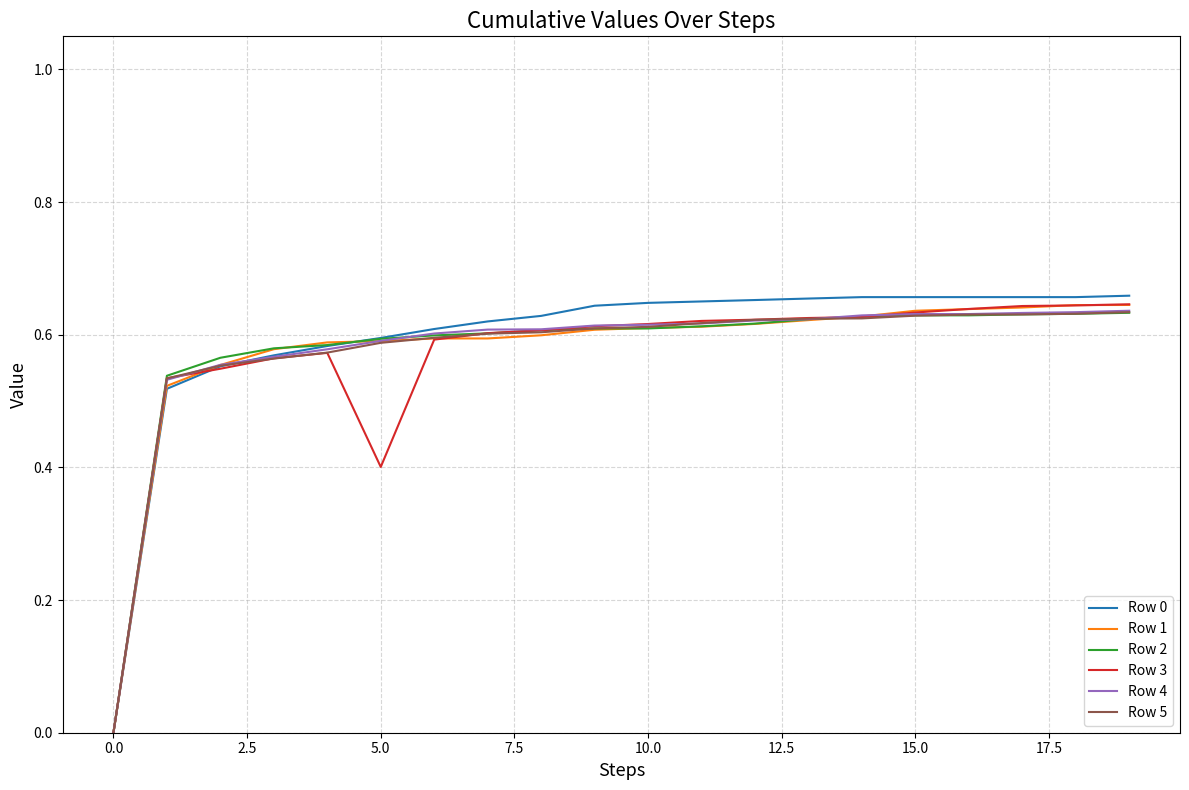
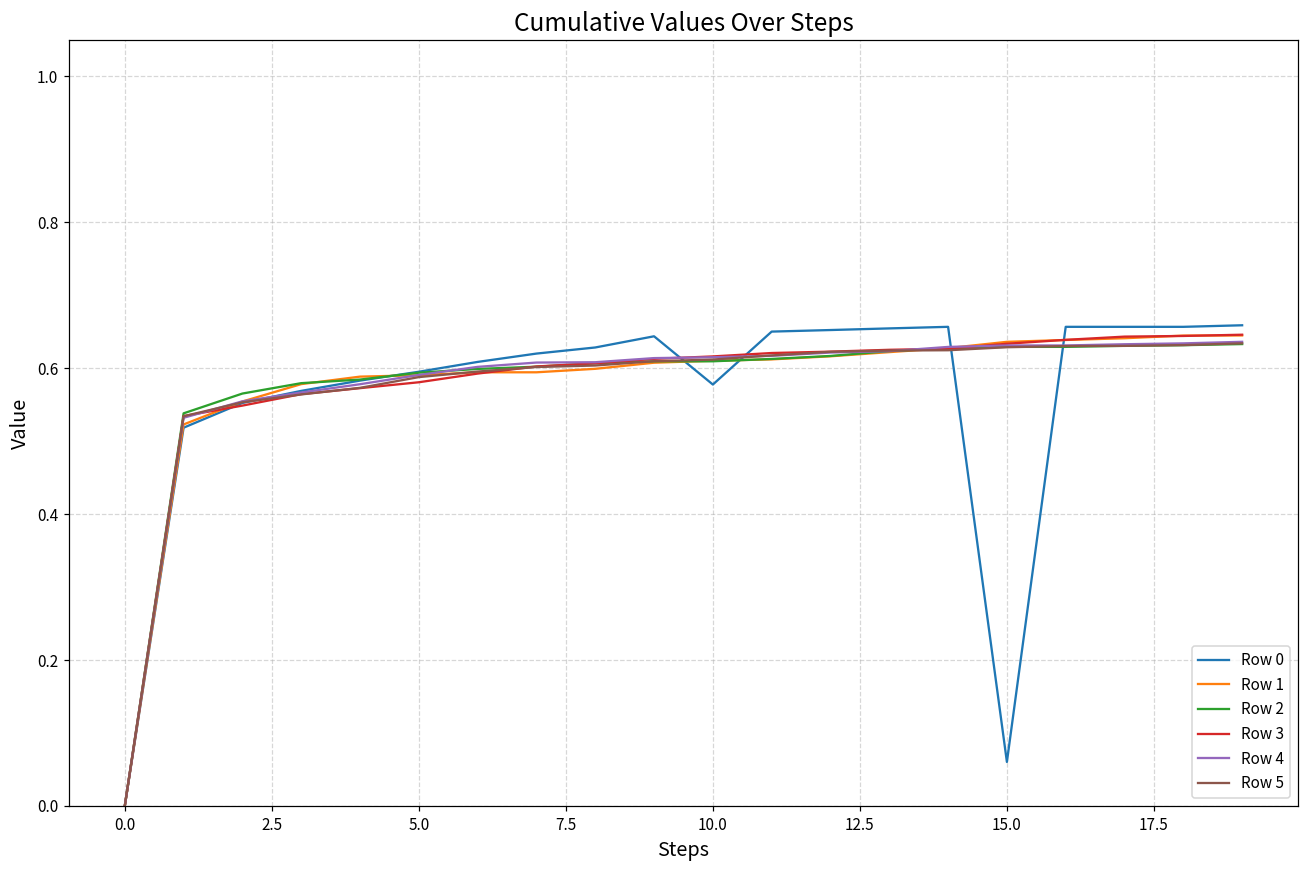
  {
    "Row 0": {
-     "10.0": 0.65,
-     "15.0": 0.66
+     "10.0": 0.58,
+     "15.0": 0.06
    },
    "Row 3": {
-     "5.0": 0.40
+     "5.0": 0.58
    }
  }
